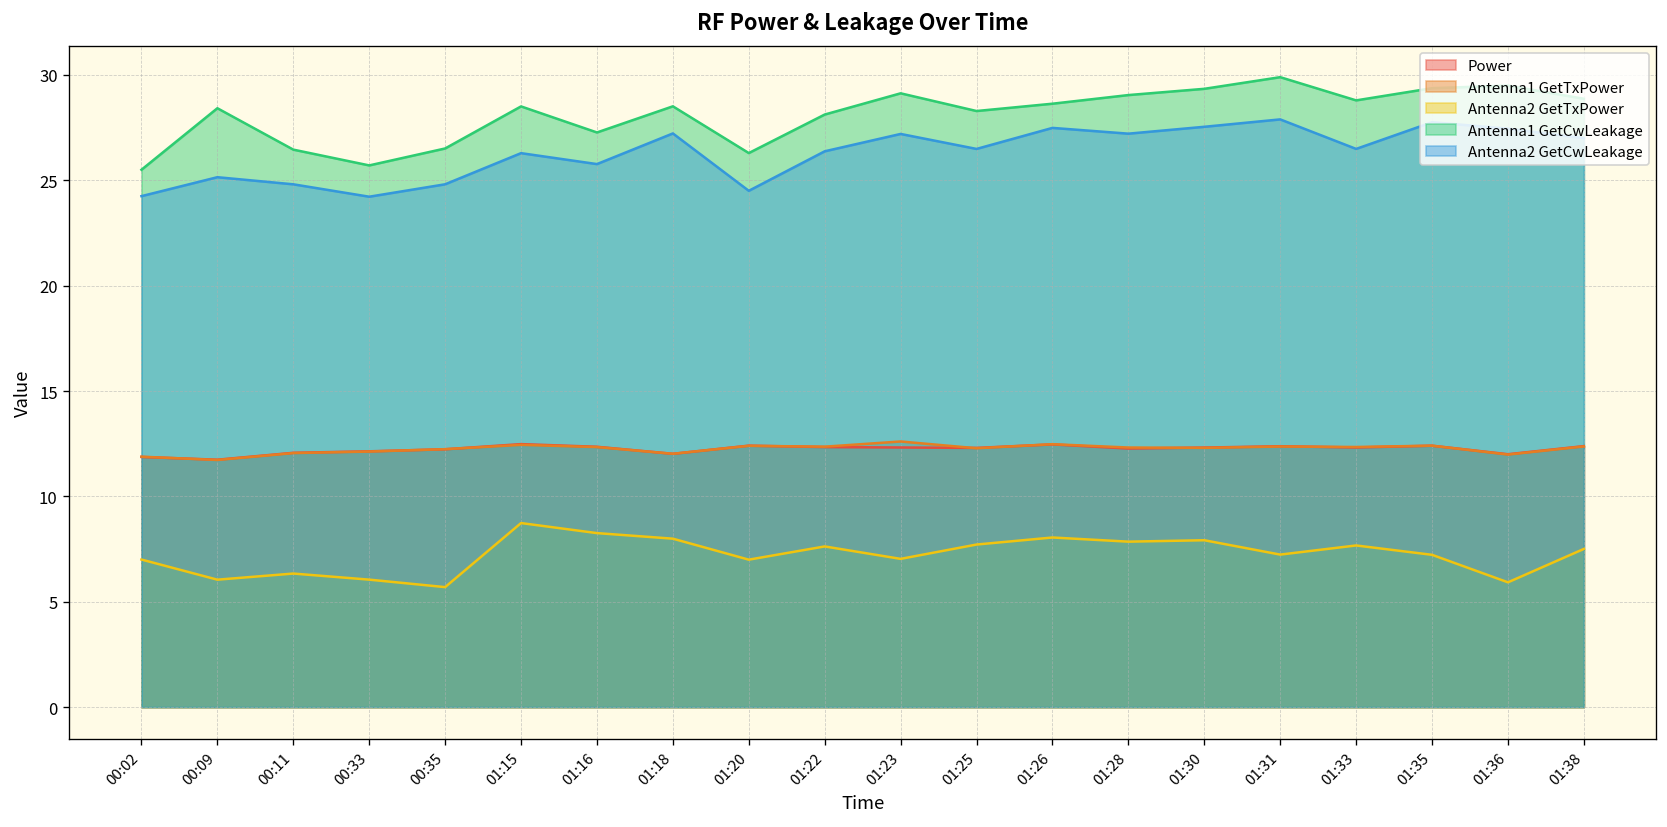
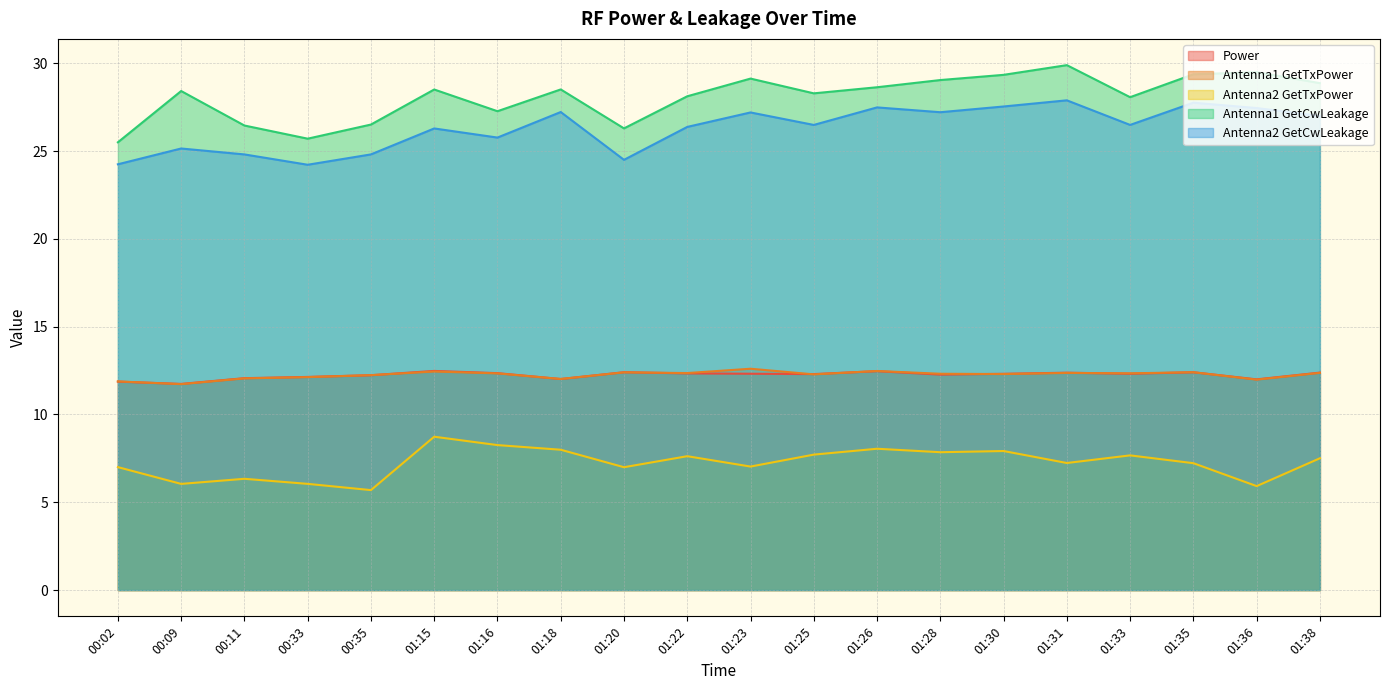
  {
    "Antenna1 GetCwLeakage": {
      "00:02": 25.5,
      "00:09": 28.4,
      "00:11": 26.5,
      "00:33": 25.7,
      "00:35": 26.5,
      "01:15": 28.5,
      "01:16": 27.3,
      "01:18": 28.5,
      "01:20": 26.3,
      "01:22": 28.1,
      "01:23": 29.1,
      "01:25": 28.3,
      "01:26": 28.6,
      "01:28": 29.0,
      "01:30": 29.3,
      "01:31": 29.9,
-     "01:33": 28.8
+     "01:33": 28.1
    },
    "Antenna2 GetCwLeakage": {
      "00:02": 24.2,
      "00:09": 25.1,
      "00:11": 24.8,
      "00:33": 24.2,
      "00:35": 24.8,
      "01:15": 26.3,
      "01:16": 25.8,
      "01:18": 27.2,
      "01:20": 24.5,
      "01:22": 26.4,
      "01:23": 27.2,
      "01:25": 26.5,
      "01:26": 27.5,
      "01:28": 27.2,
      "01:30": 27.5,
      "01:31": 27.9,
      "01:33": 26.5
    }
  }
